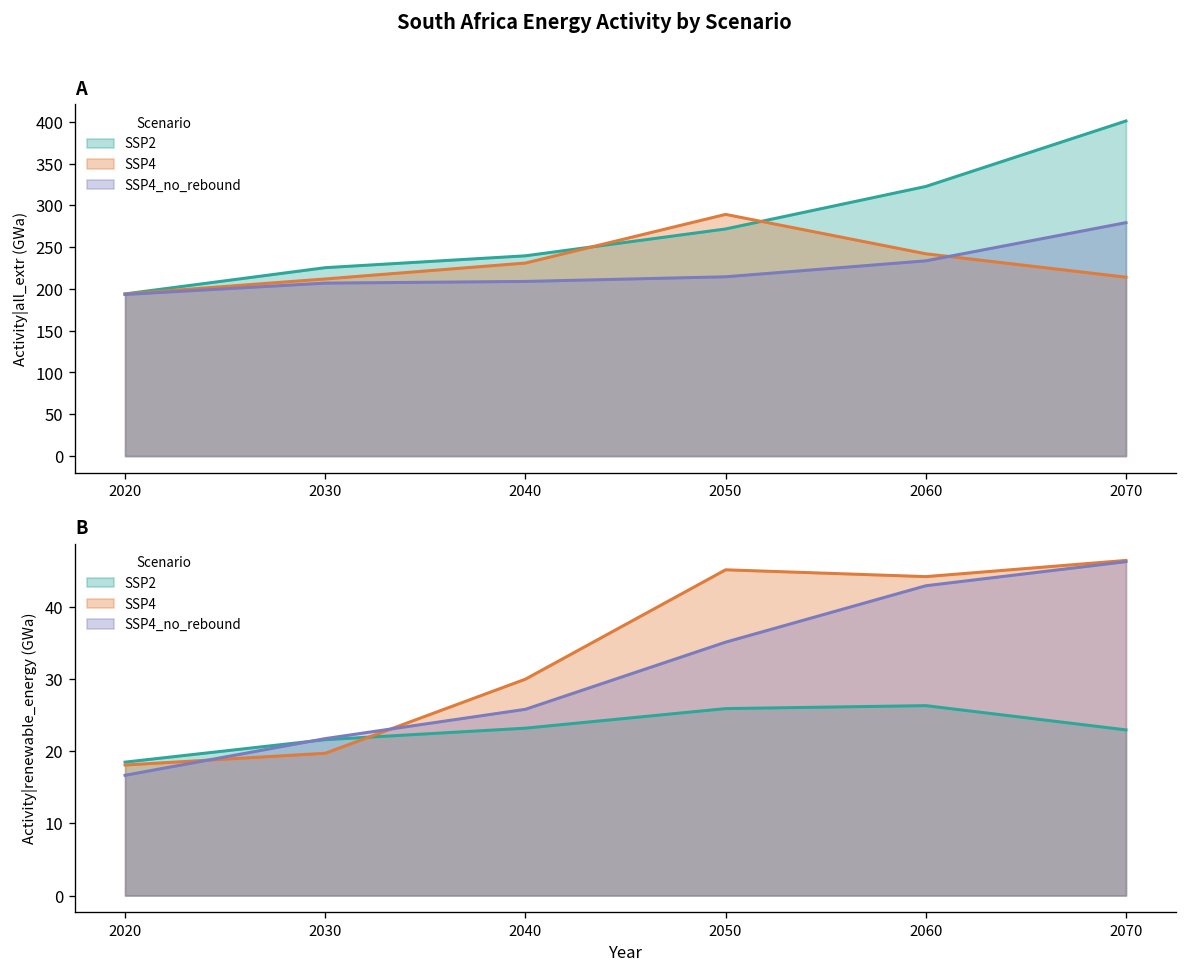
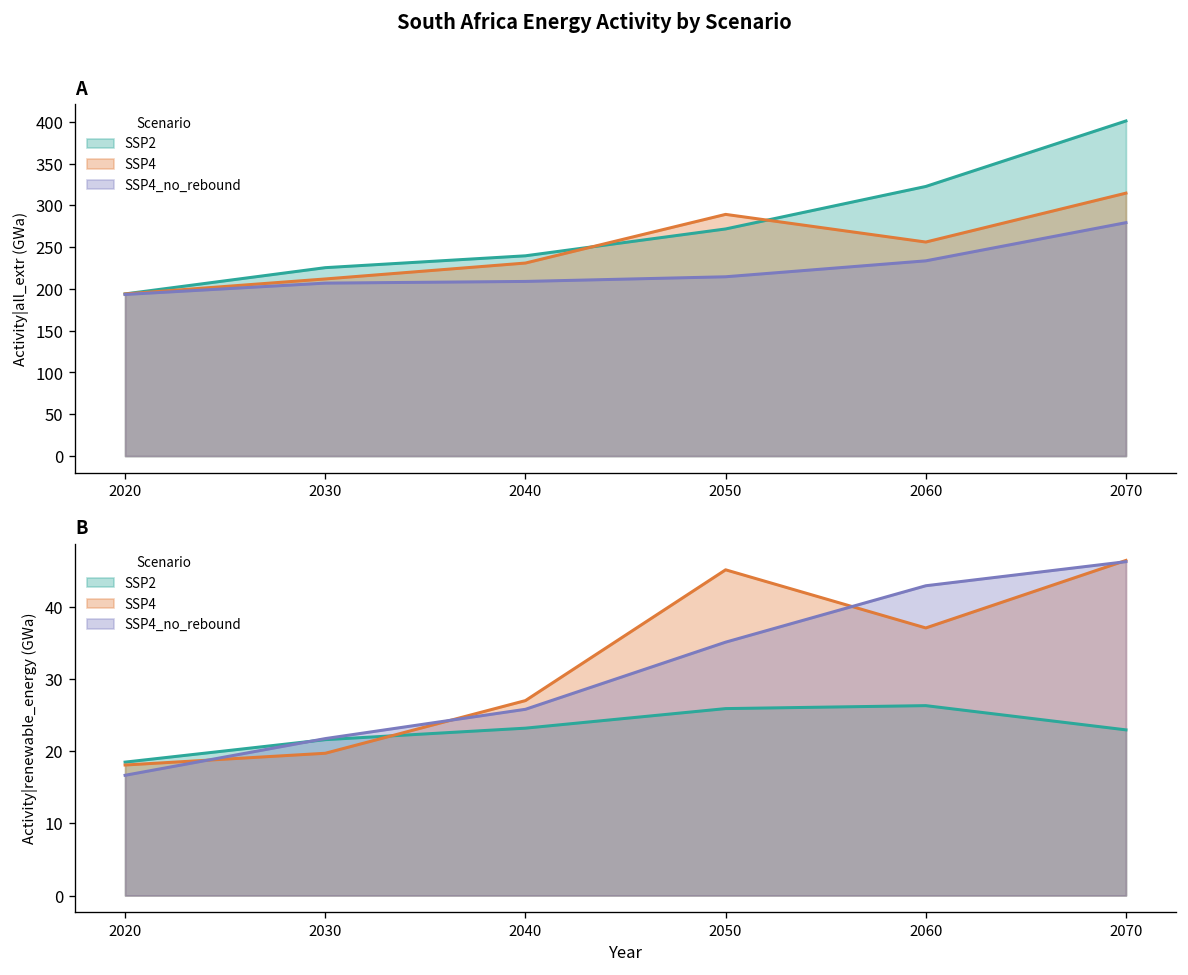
  {
    "A": {
      "SSP4": {
        "2030": 210,
        "2040": 230,
        "2050": 290,
-       "2060": 240,
-       "2070": 210
+       "2060": 260,
+       "2070": 310
      }
    },
    "B": {
      "SSP4": {
        "2030": 20,
-       "2040": 30,
+       "2040": 27,
        "2050": 45,
-       "2060": 44
+       "2060": 37
      }
    }
  }
